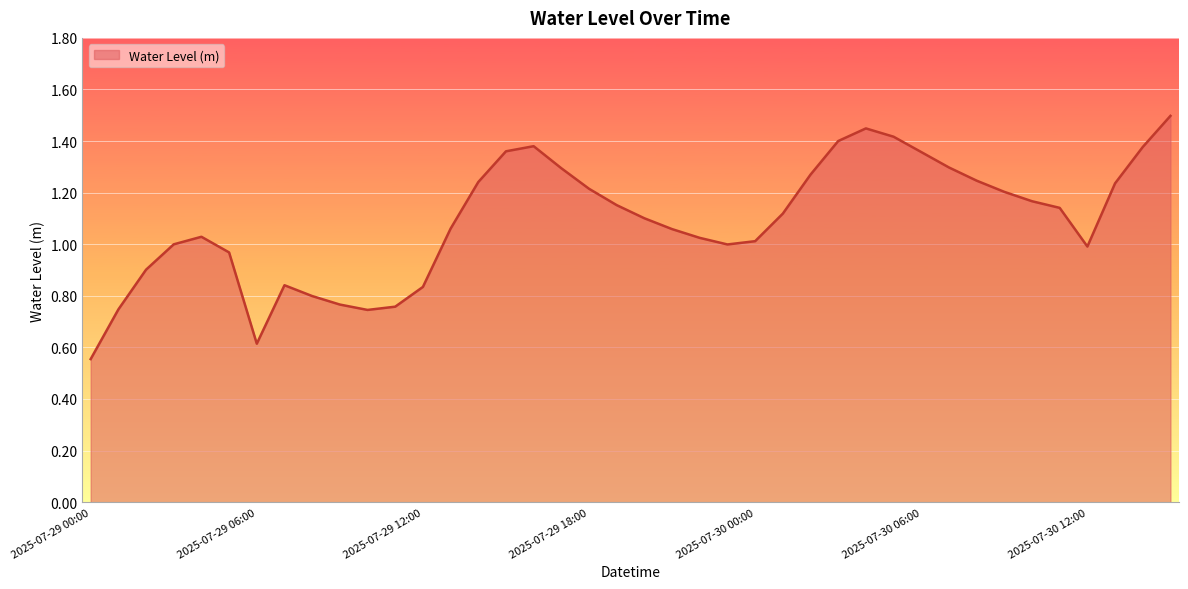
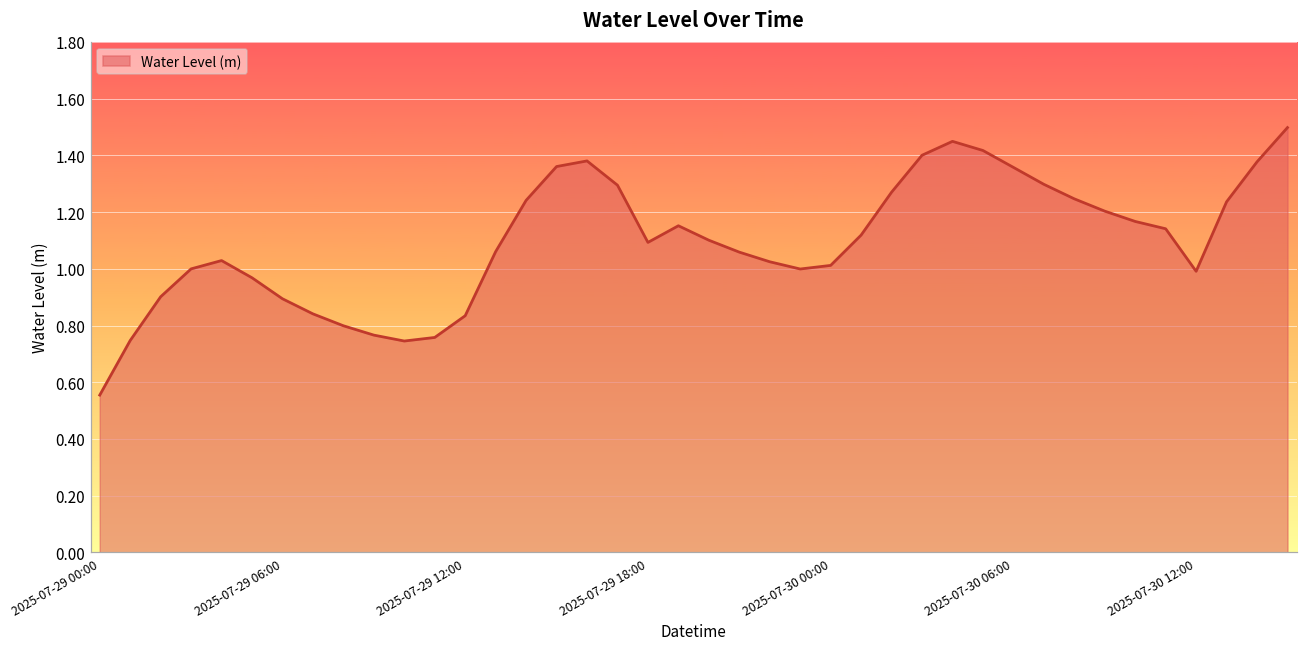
  {
    "2025-07-29 00:00": 0.55,
-   "2025-07-29 06:00": 0.61,
+   "2025-07-29 06:00": 0.89,
    "2025-07-29 12:00": 0.83,
-   "2025-07-29 18:00": 1.22,
+   "2025-07-29 18:00": 1.09,
    "2025-07-30 00:00": 1.01,
    "2025-07-30 06:00": 1.36,
    "2025-07-30 12:00": 0.99
  }
